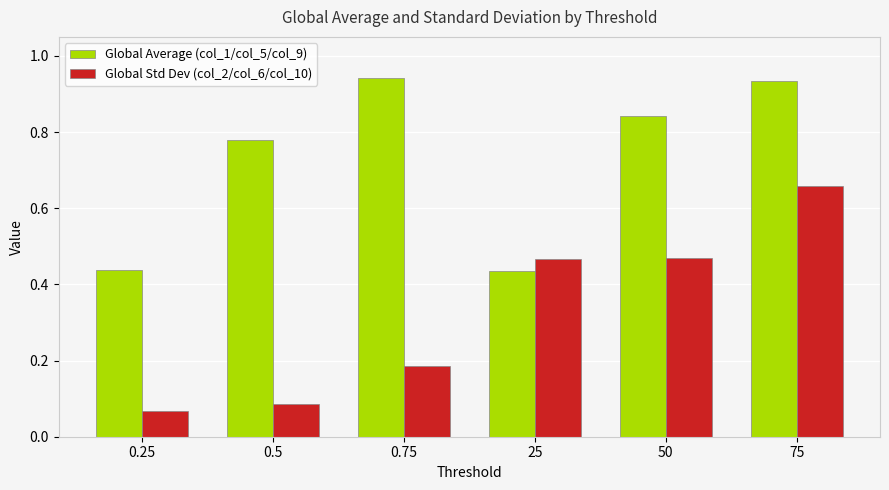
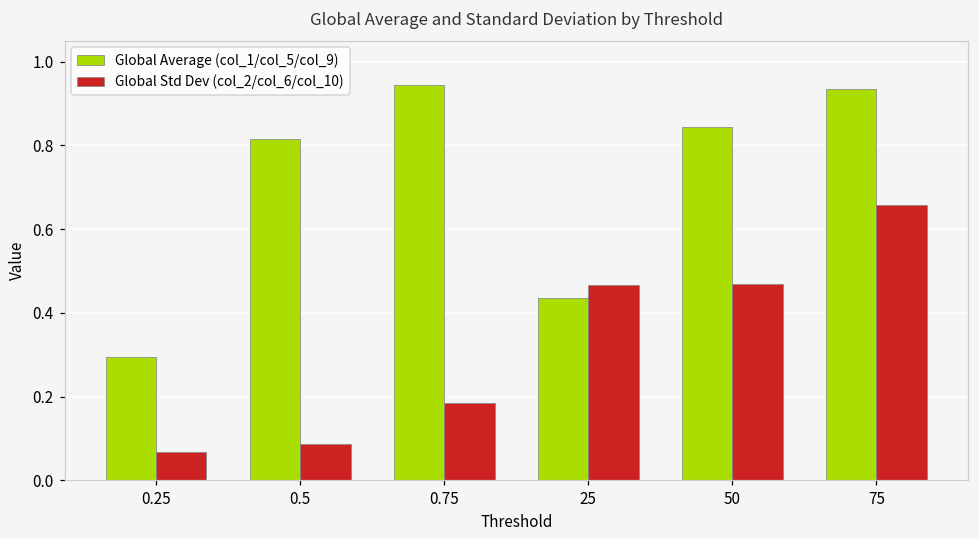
  {
    "Global Average (col_1/col_5/col_9)": {
-     "0.25": 0.44,
-     "0.5": 0.78,
+     "0.25": 0.29,
+     "0.5": 0.81,
      "0.75": 0.94,
      "25": 0.44,
      "50": 0.84,
      "75": 0.94
    },
    "Global Std Dev (col_2/col_6/col_10)": {
      "0.25": 0.07,
      "0.5": 0.09,
      "0.75": 0.18,
      "25": 0.47,
      "50": 0.47,
      "75": 0.66
    }
  }
